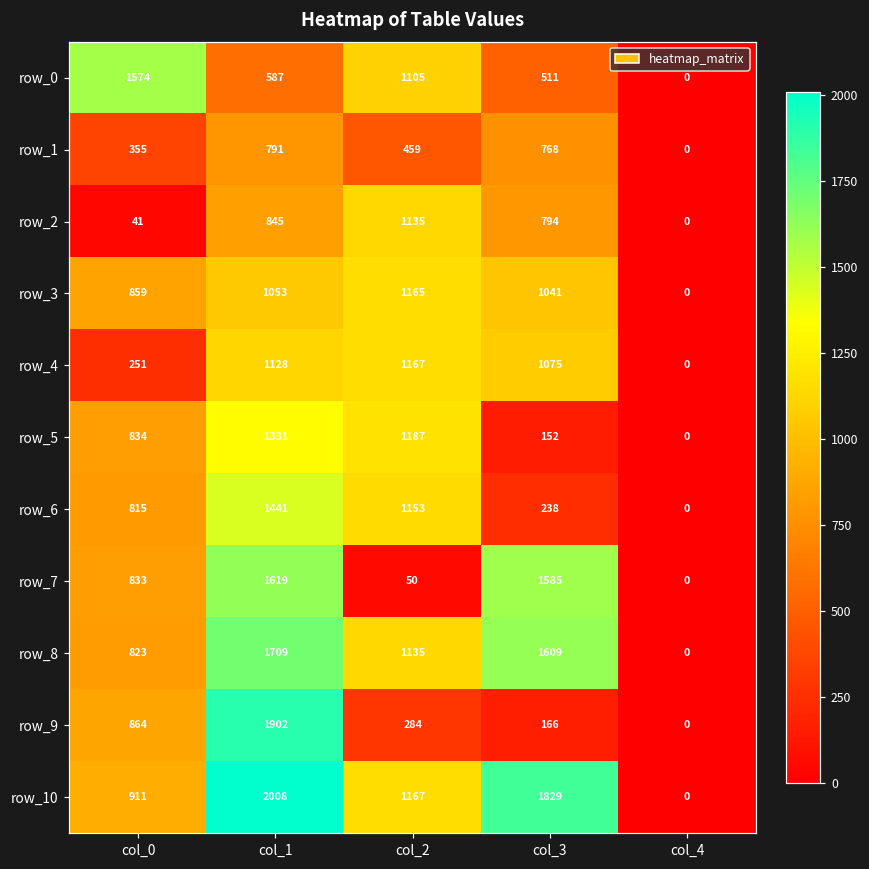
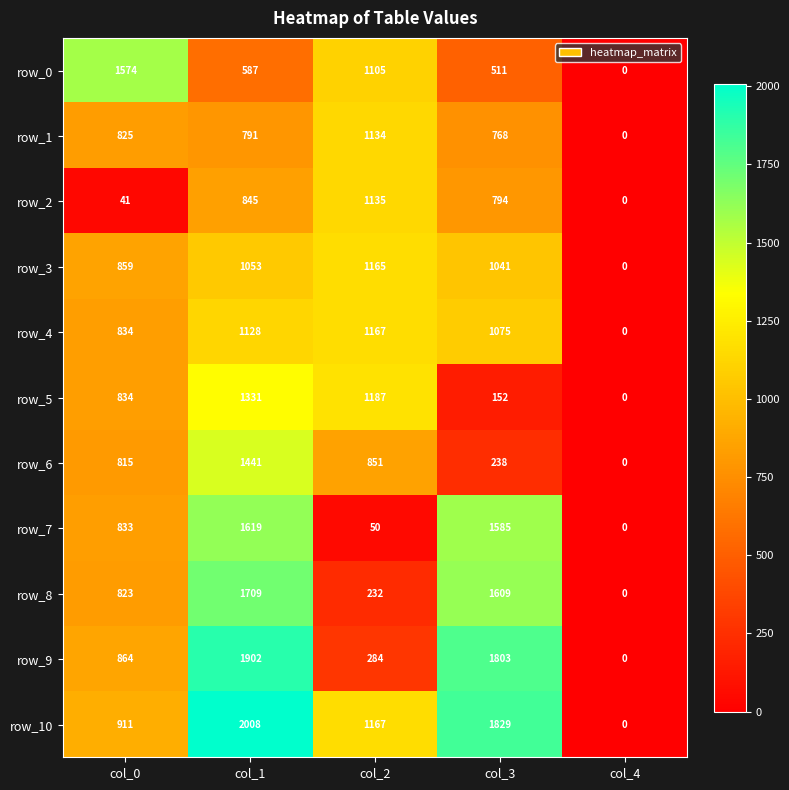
  {
    "row_0": {
      "col_0": 1574,
      "col_1": 587,
      "col_2": 1105,
      "col_3": 511,
      "col_4": 0
    },
    "row_1": {
-     "col_0": 355,
+     "col_0": 825,
      "col_1": 791,
-     "col_2": 459,
+     "col_2": 1134,
      "col_3": 768,
      "col_4": 0
    },
    "row_2": {
      "col_0": 41,
      "col_1": 845,
      "col_2": 1135,
      "col_3": 794,
      "col_4": 0
    },
    "row_3": {
      "col_0": 859,
      "col_1": 1053,
      "col_2": 1165,
      "col_3": 1041,
      "col_4": 0
    },
    "row_4": {
-     "col_0": 251,
+     "col_0": 834,
      "col_1": 1128,
      "col_2": 1167,
      "col_3": 1075,
      "col_4": 0
    },
    "row_5": {
      "col_0": 834,
      "col_1": 1331,
      "col_2": 1187,
      "col_3": 152,
      "col_4": 0
    },
    "row_6": {
      "col_0": 815,
      "col_1": 1441,
-     "col_2": 1153,
+     "col_2": 851,
      "col_3": 238,
      "col_4": 0
    },
    "row_7": {
      "col_0": 833,
      "col_1": 1619,
      "col_2": 50,
      "col_3": 1585,
      "col_4": 0
    },
    "row_8": {
      "col_0": 823,
      "col_1": 1709,
-     "col_2": 1135,
+     "col_2": 232,
      "col_3": 1609,
      "col_4": 0
    },
    "row_9": {
      "col_0": 864,
      "col_1": 1902,
      "col_2": 284,
-     "col_3": 166,
+     "col_3": 1803,
      "col_4": 0
    },
    "row_10": {
      "col_0": 911,
      "col_1": 2008,
      "col_2": 1167,
      "col_3": 1829,
      "col_4": 0
    }
  }
